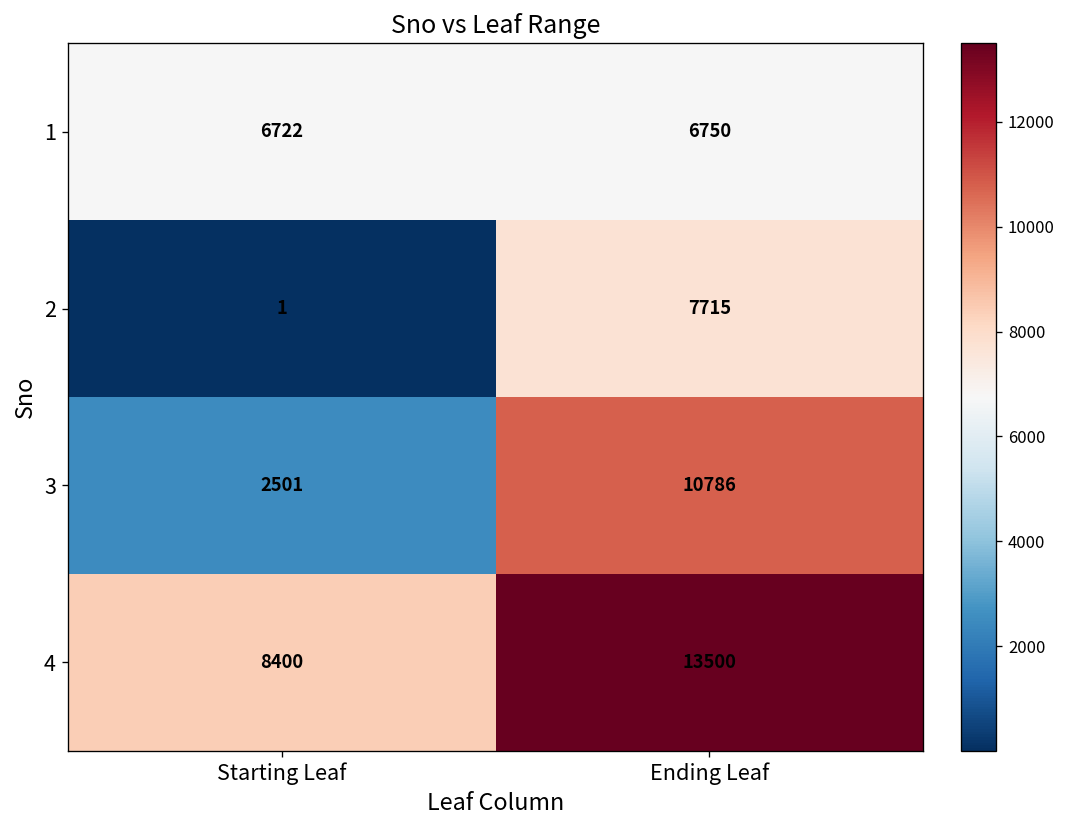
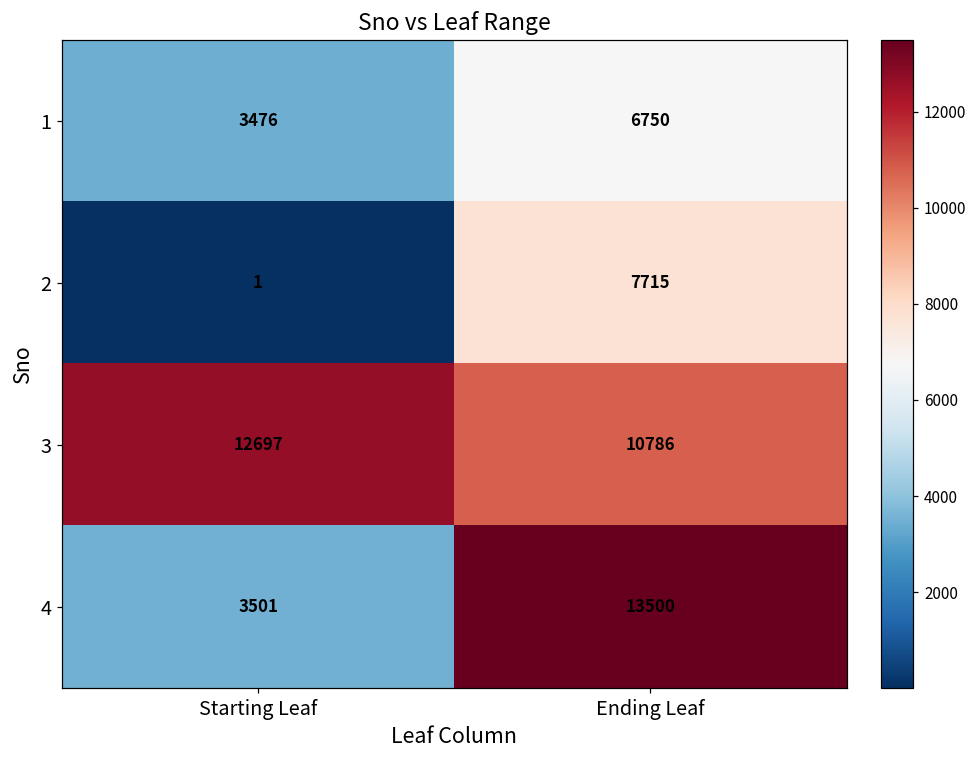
  {
    "1": {
-     "Starting Leaf": 6722,
+     "Starting Leaf": 3476,
      "Ending Leaf": 6750
    },
    "2": {
      "Starting Leaf": 1,
      "Ending Leaf": 7715
    },
    "3": {
-     "Starting Leaf": 2501,
+     "Starting Leaf": 12697,
      "Ending Leaf": 10786
    },
    "4": {
-     "Starting Leaf": 8400,
+     "Starting Leaf": 3501,
      "Ending Leaf": 13500
    }
  }
